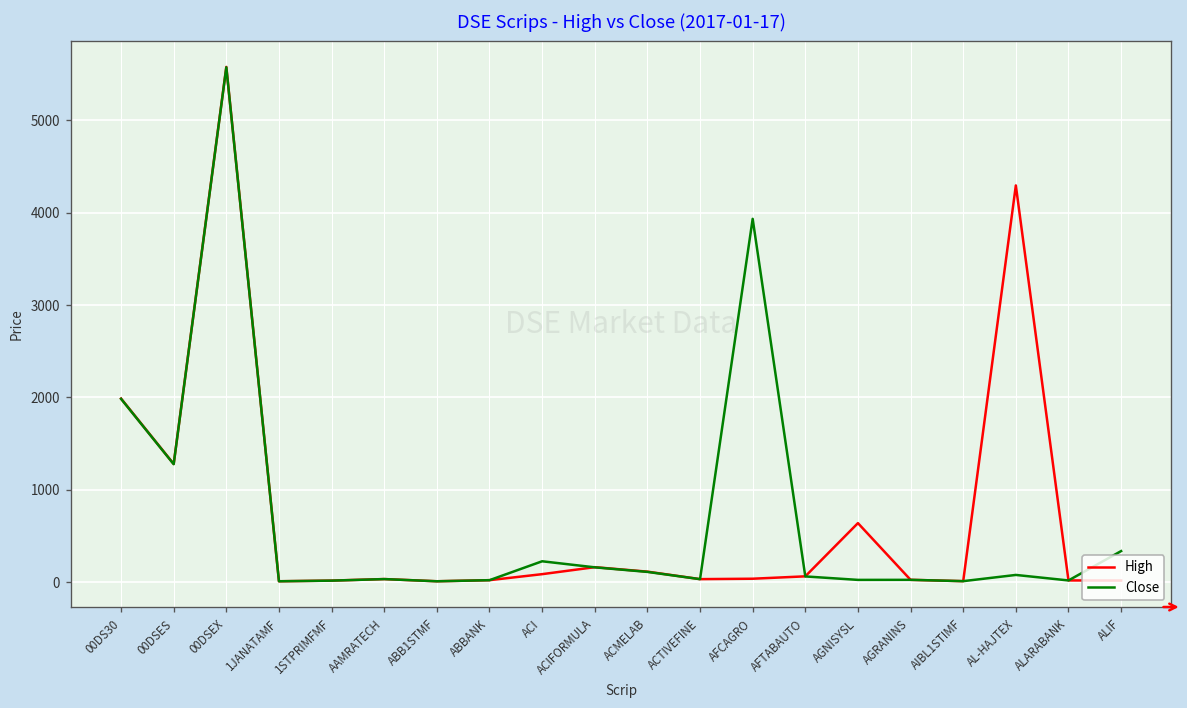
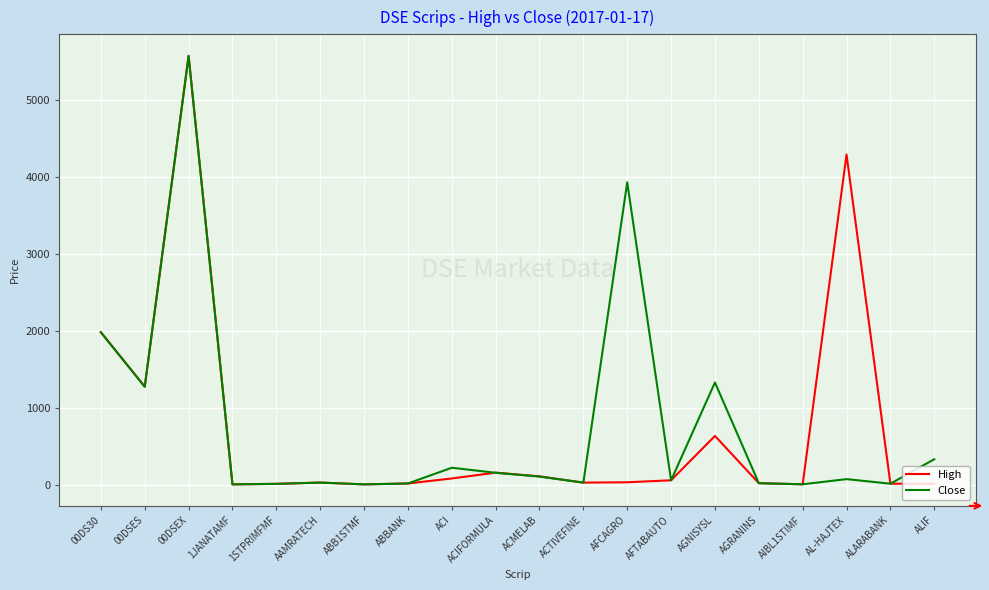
  {
    "High": {
      "ACI": 100,
      "AFCAGRO": 0,
      "AGNISYSL": 600,
      "AL-HAJTEX": 4300
    },
    "Close": {
      "ACI": 200,
      "AFCAGRO": 3900,
-     "AGNISYSL": 0,
+     "AGNISYSL": 1300,
      "AL-HAJTEX": 100,
      "ALIF": 300
    }
  }
